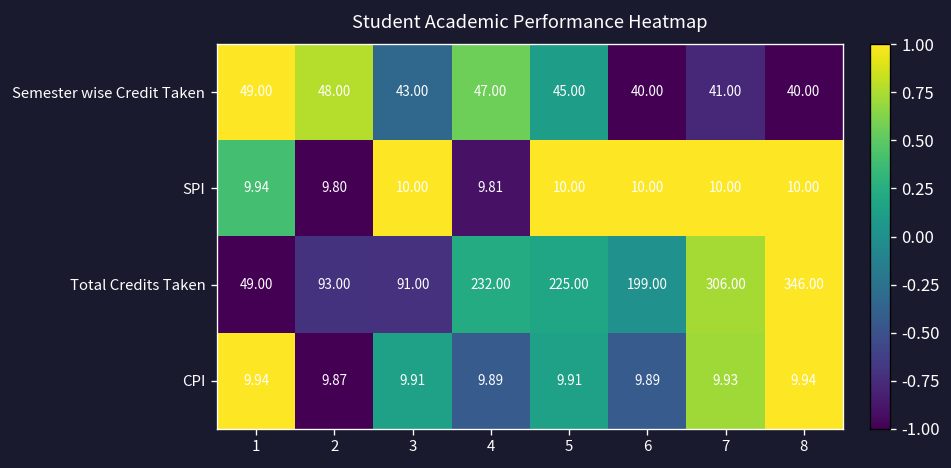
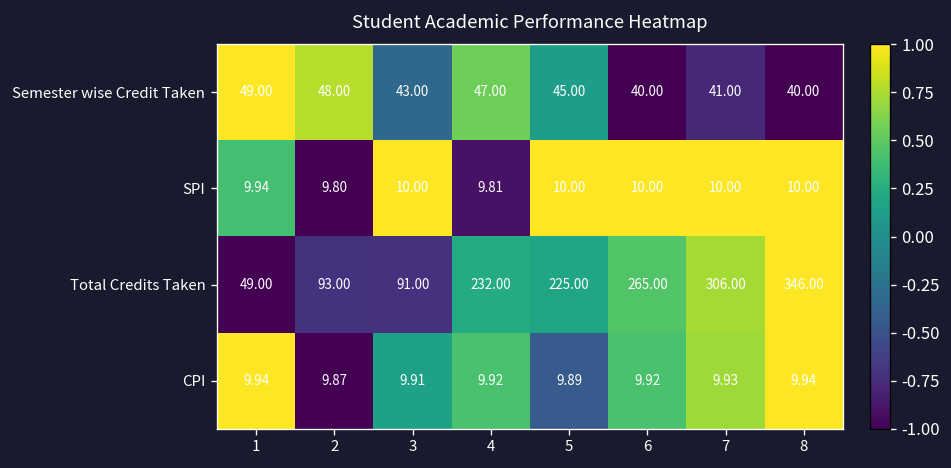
  {
    "Semester wise Credit Taken": {
      "1": 49.00,
      "2": 48.00,
      "3": 43.00,
      "4": 47.00,
      "5": 45.00,
      "6": 40.00,
      "7": 41.00,
      "8": 40.00
    },
    "SPI": {
      "1": 9.94,
      "2": 9.80,
      "3": 10.00,
      "4": 9.81,
      "5": 10.00,
      "6": 10.00,
      "7": 10.00,
      "8": 10.00
    },
    "Total Credits Taken": {
      "1": 49.00,
      "2": 93.00,
      "3": 91.00,
      "4": 232.00,
      "5": 225.00,
-     "6": 199.00,
+     "6": 265.00,
      "7": 306.00,
      "8": 346.00
    },
    "CPI": {
      "1": 9.94,
      "2": 9.87,
      "3": 9.91,
-     "4": 9.89,
-     "5": 9.91,
-     "6": 9.89,
+     "4": 9.92,
+     "5": 9.89,
+     "6": 9.92,
      "7": 9.93,
      "8": 9.94
    }
  }
